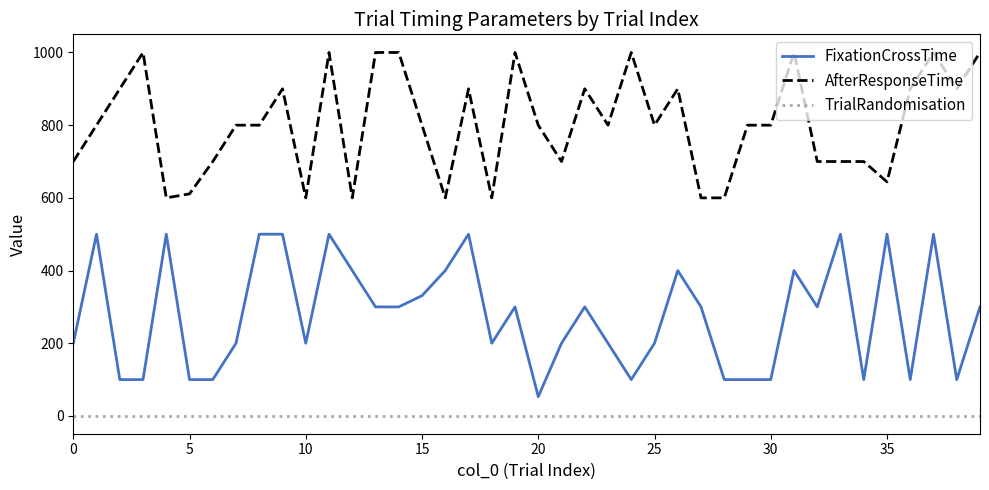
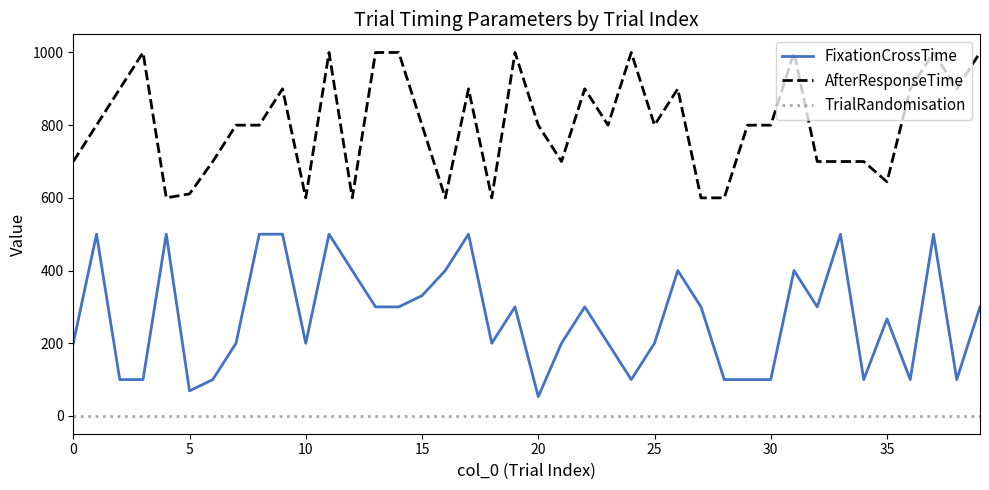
  {
    "FixationCrossTime": {
      "0": 200,
-     "5": 100,
+     "5": 70,
      "10": 200,
      "15": 330,
      "20": 50,
      "25": 200,
      "30": 100,
-     "35": 500
+     "35": 270
    },
    "AfterResponseTime": {
      "0": 700,
      "5": 610,
      "10": 600,
      "15": 800,
      "20": 800,
      "25": 800,
      "30": 800,
      "35": 640
    },
    "TrialRandomisation": {
      "0": 0,
      "5": 0,
      "10": 0,
      "15": 0,
      "20": 0,
      "25": 0,
      "30": 0,
      "35": 0
    }
  }
